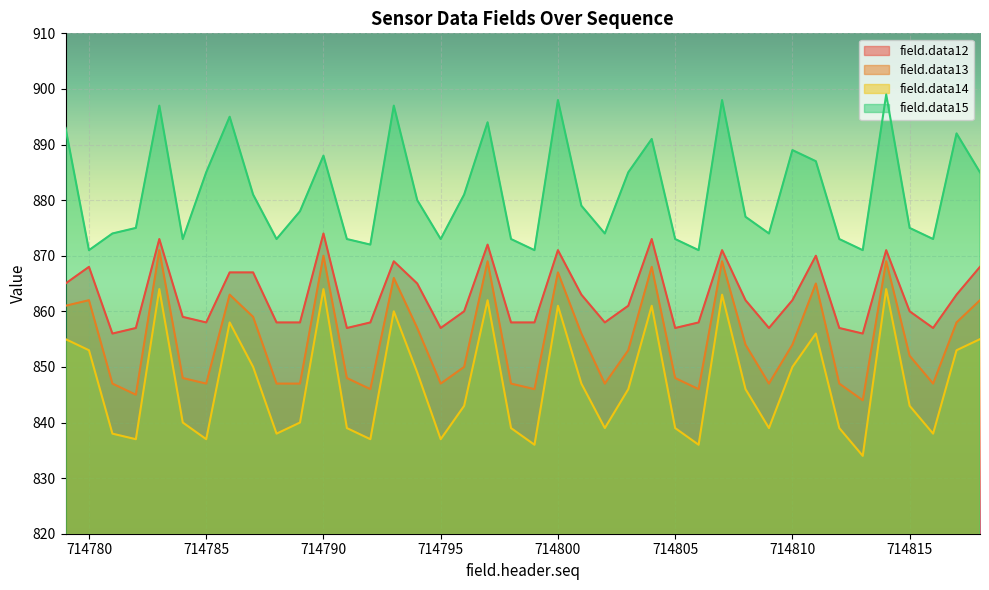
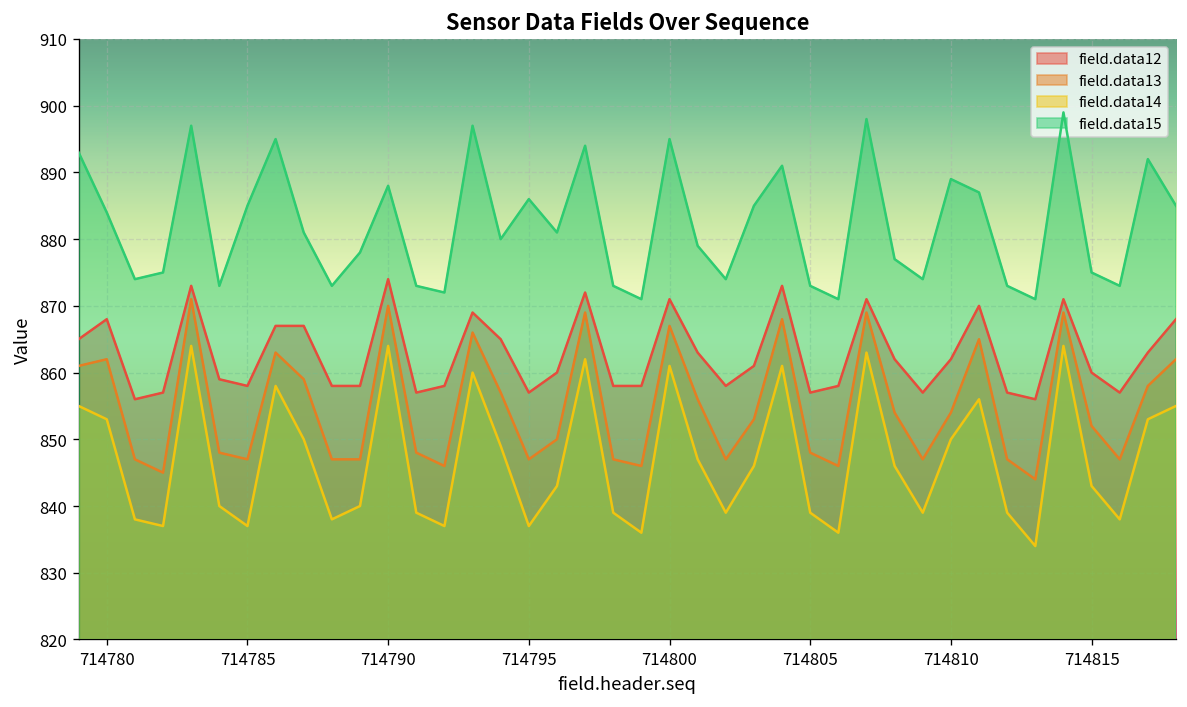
  {
    "field.data15": {
-     "714780": 871,
+     "714780": 884,
      "714785": 885,
      "714790": 888,
-     "714795": 873,
-     "714800": 898,
+     "714795": 886,
+     "714800": 895,
      "714805": 873,
      "714810": 889,
      "714815": 875
    }
  }
